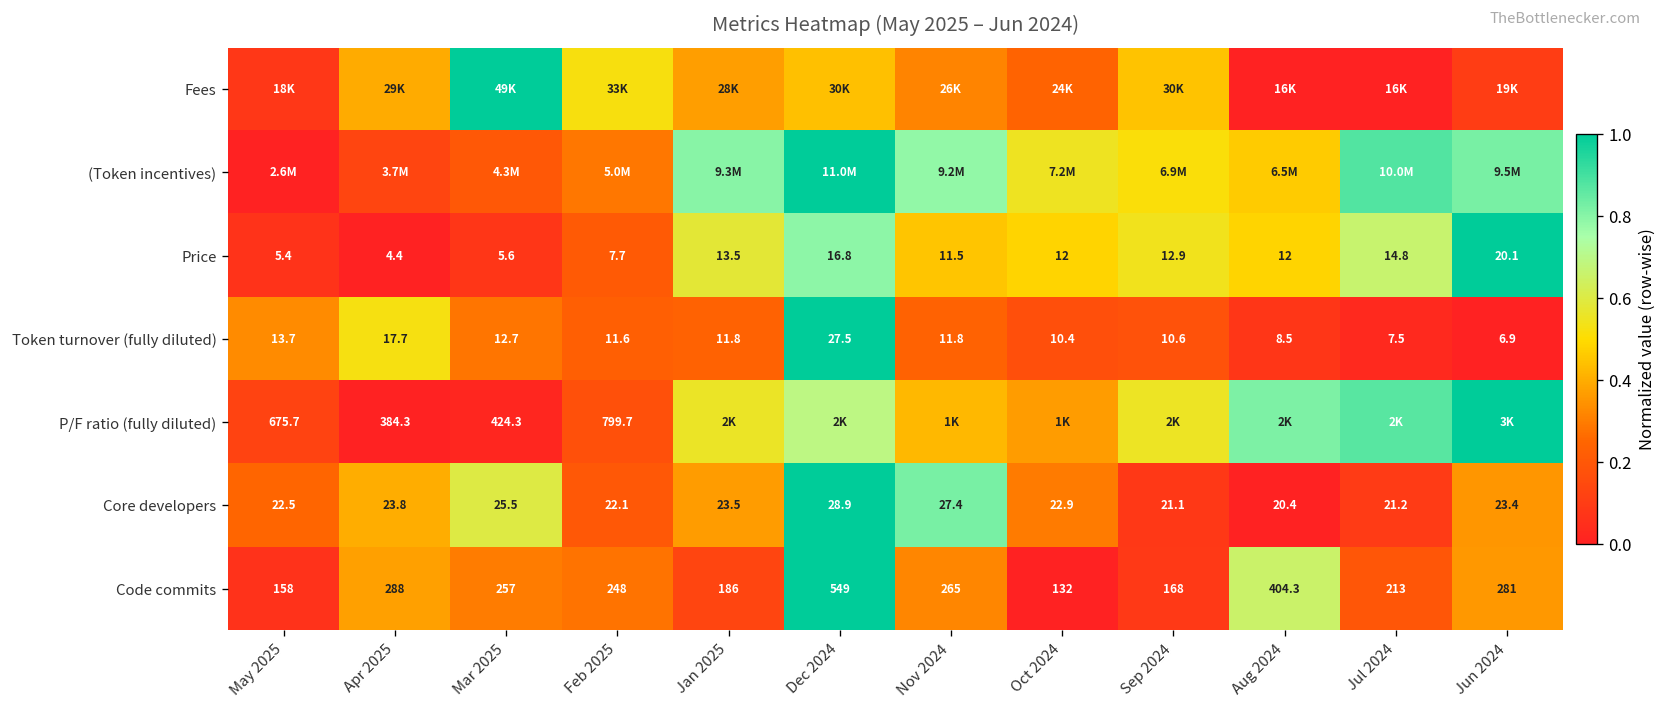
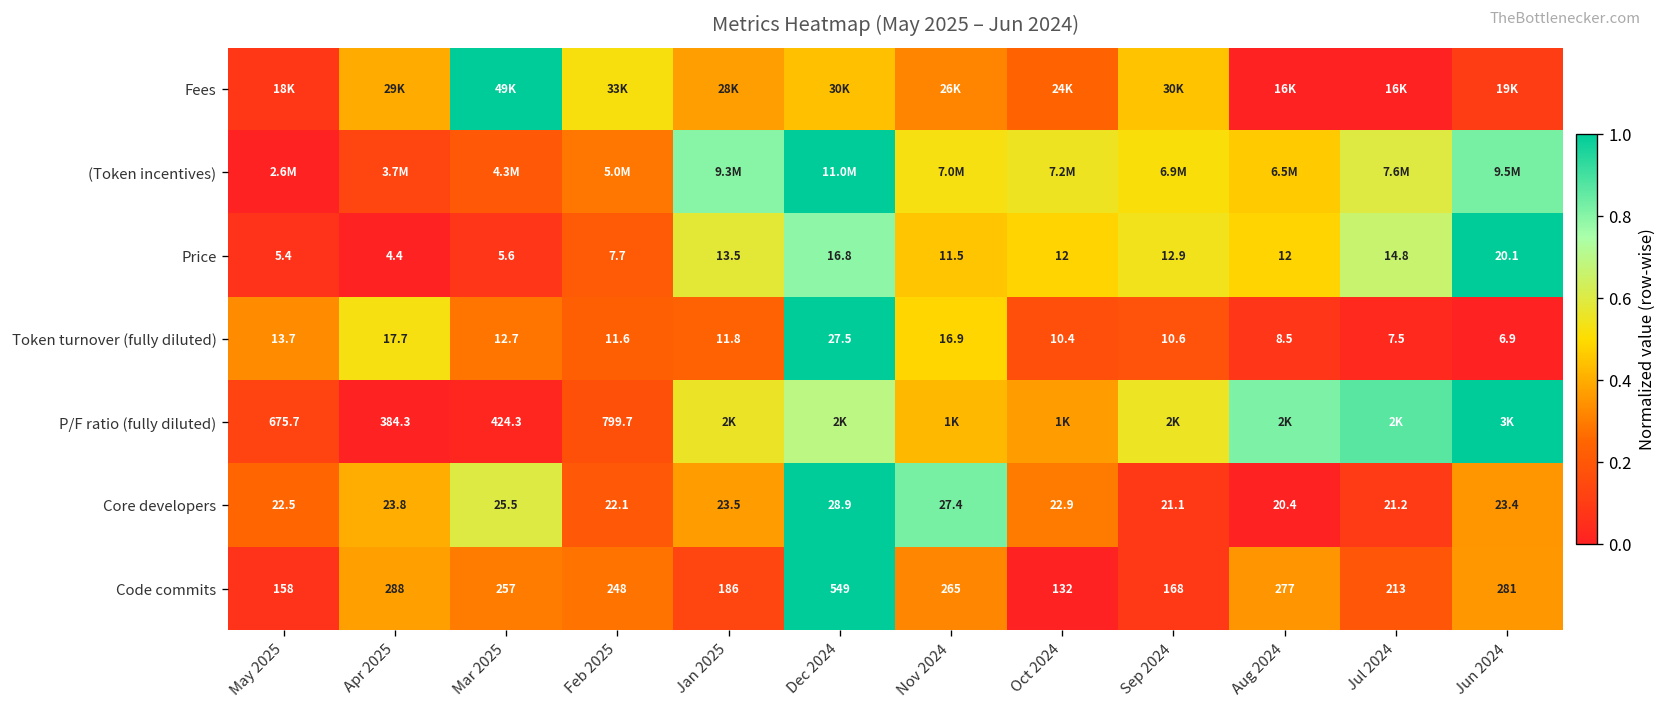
  {
    "Fees": {
      "May 2025": "18K",
      "Apr 2025": "29K",
      "Mar 2025": "49K",
      "Feb 2025": "33K",
      "Jan 2025": "28K",
      "Dec 2024": "30K",
      "Nov 2024": "26K",
      "Oct 2024": "24K",
      "Sep 2024": "30K",
      "Aug 2024": "16K",
      "Jul 2024": "16K",
      "Jun 2024": "19K"
    },
    "(Token incentives)": {
      "May 2025": "2.6M",
      "Apr 2025": "3.7M",
      "Mar 2025": "4.3M",
      "Feb 2025": "5.0M",
      "Jan 2025": "9.3M",
      "Dec 2024": "11.0M",
-     "Nov 2024": "9.2M",
+     "Nov 2024": "7.0M",
      "Oct 2024": "7.2M",
      "Sep 2024": "6.9M",
      "Aug 2024": "6.5M",
-     "Jul 2024": "10.0M",
+     "Jul 2024": "7.6M",
      "Jun 2024": "9.5M"
    },
    "Price": {
      "May 2025": "5.4",
      "Apr 2025": "4.4",
      "Mar 2025": "5.6",
      "Feb 2025": "7.7",
      "Jan 2025": "13.5",
      "Dec 2024": "16.8",
      "Nov 2024": "11.5",
      "Oct 2024": "12",
      "Sep 2024": "12.9",
      "Aug 2024": "12",
      "Jul 2024": "14.8",
      "Jun 2024": "20.1"
    },
    "Token turnover (fully diluted)": {
      "May 2025": "13.7",
      "Apr 2025": "17.7",
      "Mar 2025": "12.7",
      "Feb 2025": "11.6",
      "Jan 2025": "11.8",
      "Dec 2024": "27.5",
-     "Nov 2024": "11.8",
+     "Nov 2024": "16.9",
      "Oct 2024": "10.4",
      "Sep 2024": "10.6",
      "Aug 2024": "8.5",
      "Jul 2024": "7.5",
      "Jun 2024": "6.9"
    },
    "P/F ratio (fully diluted)": {
      "May 2025": "675.7",
      "Apr 2025": "384.3",
      "Mar 2025": "424.3",
      "Feb 2025": "799.7",
      "Jan 2025": "2K",
      "Dec 2024": "2K",
      "Nov 2024": "1K",
      "Oct 2024": "1K",
      "Sep 2024": "2K",
      "Aug 2024": "2K",
      "Jul 2024": "2K",
      "Jun 2024": "3K"
    },
    "Core developers": {
      "May 2025": "22.5",
      "Apr 2025": "23.8",
      "Mar 2025": "25.5",
      "Feb 2025": "22.1",
      "Jan 2025": "23.5",
      "Dec 2024": "28.9",
      "Nov 2024": "27.4",
      "Oct 2024": "22.9",
      "Sep 2024": "21.1",
      "Aug 2024": "20.4",
      "Jul 2024": "21.2",
      "Jun 2024": "23.4"
    },
    "Code commits": {
      "May 2025": "158",
      "Apr 2025": "288",
      "Mar 2025": "257",
      "Feb 2025": "248",
      "Jan 2025": "186",
      "Dec 2024": "549",
      "Nov 2024": "265",
      "Oct 2024": "132",
      "Sep 2024": "168",
-     "Aug 2024": "404.3",
+     "Aug 2024": "277",
      "Jul 2024": "213",
      "Jun 2024": "281"
    }
  }
